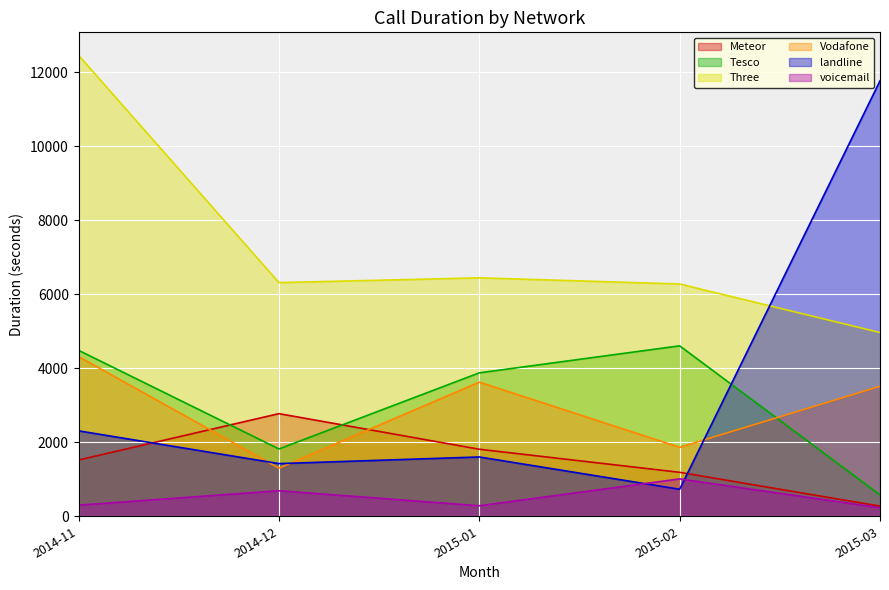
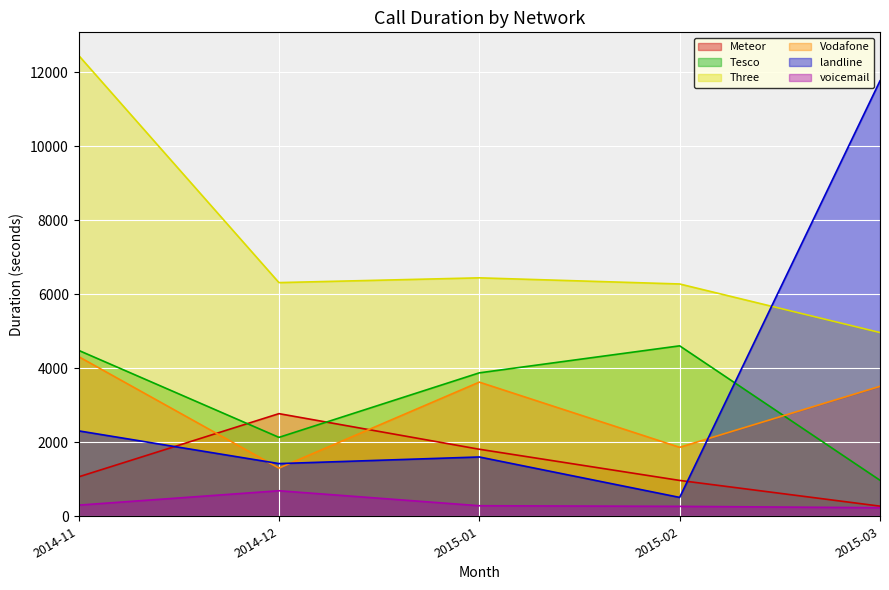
  {
    "Meteor": {
-     "2014-11": 1500,
+     "2014-11": 1100,
      "2014-12": 2800,
      "2015-01": 1800,
-     "2015-02": 1200
+     "2015-02": 1000
    },
    "Tesco": {
      "2014-11": 4500,
-     "2014-12": 1800,
+     "2014-12": 2100,
      "2015-01": 3900,
      "2015-02": 4600,
-     "2015-03": 600
+     "2015-03": 1000
    },
    "landline": {
      "2014-11": 2300,
      "2014-12": 1400,
      "2015-01": 1600,
-     "2015-02": 700,
+     "2015-02": 500,
      "2015-03": 11800
    },
    "voicemail": {
      "2014-11": 300,
      "2014-12": 700,
      "2015-01": 300,
-     "2015-02": 1000
+     "2015-02": 300
    }
  }
